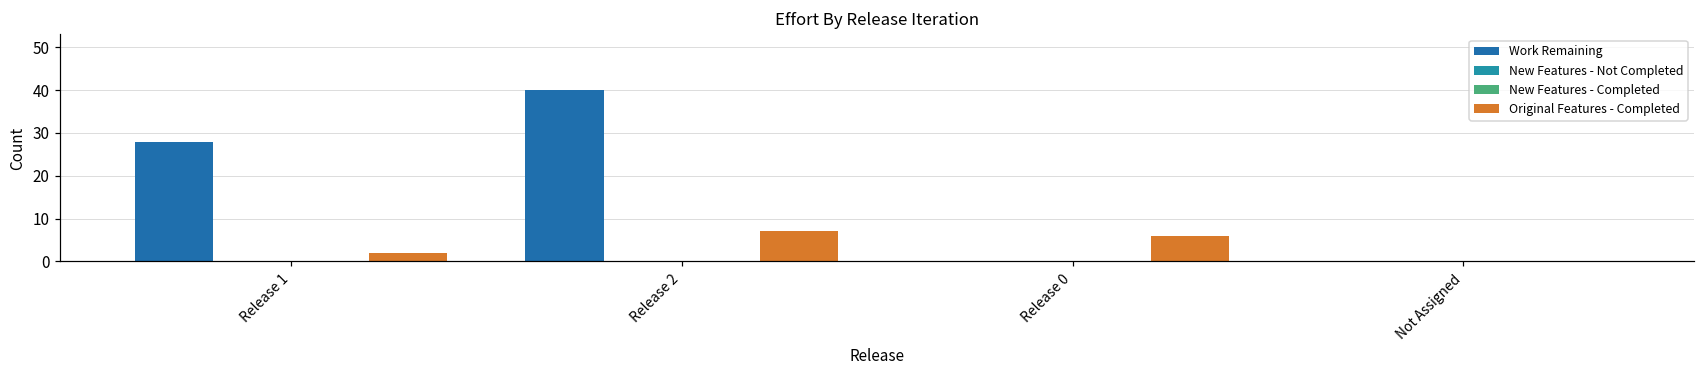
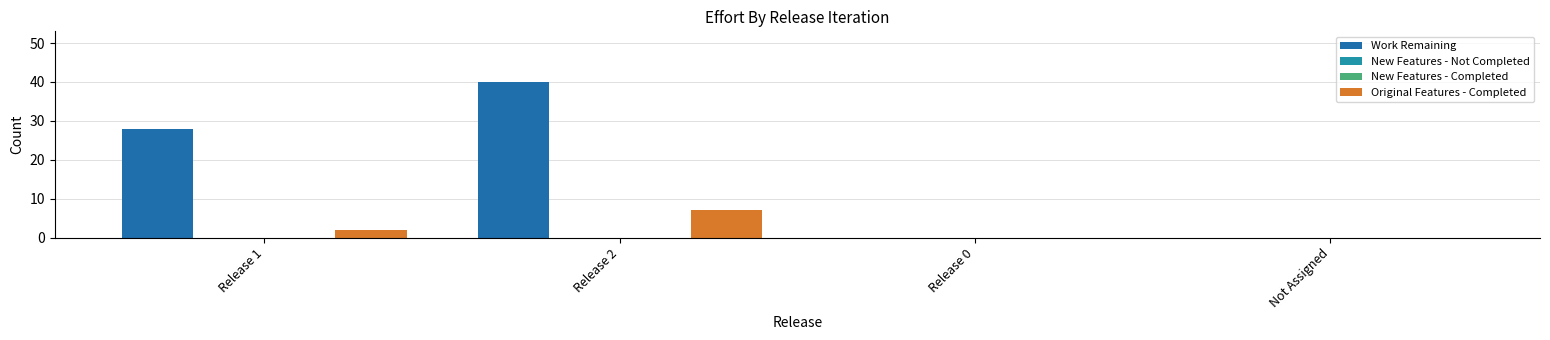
  {
    "New Features - Completed": {
      "Release 1": 0,
      "Release 2": 0,
      "Release 0": 0,
      "Not Assigned": 0
    },
    "Original Features - Completed": {
      "Release 1": 2,
      "Release 2": 7,
-     "Release 0": 6,
+     "Release 0": 0,
      "Not Assigned": 0
    }
  }
